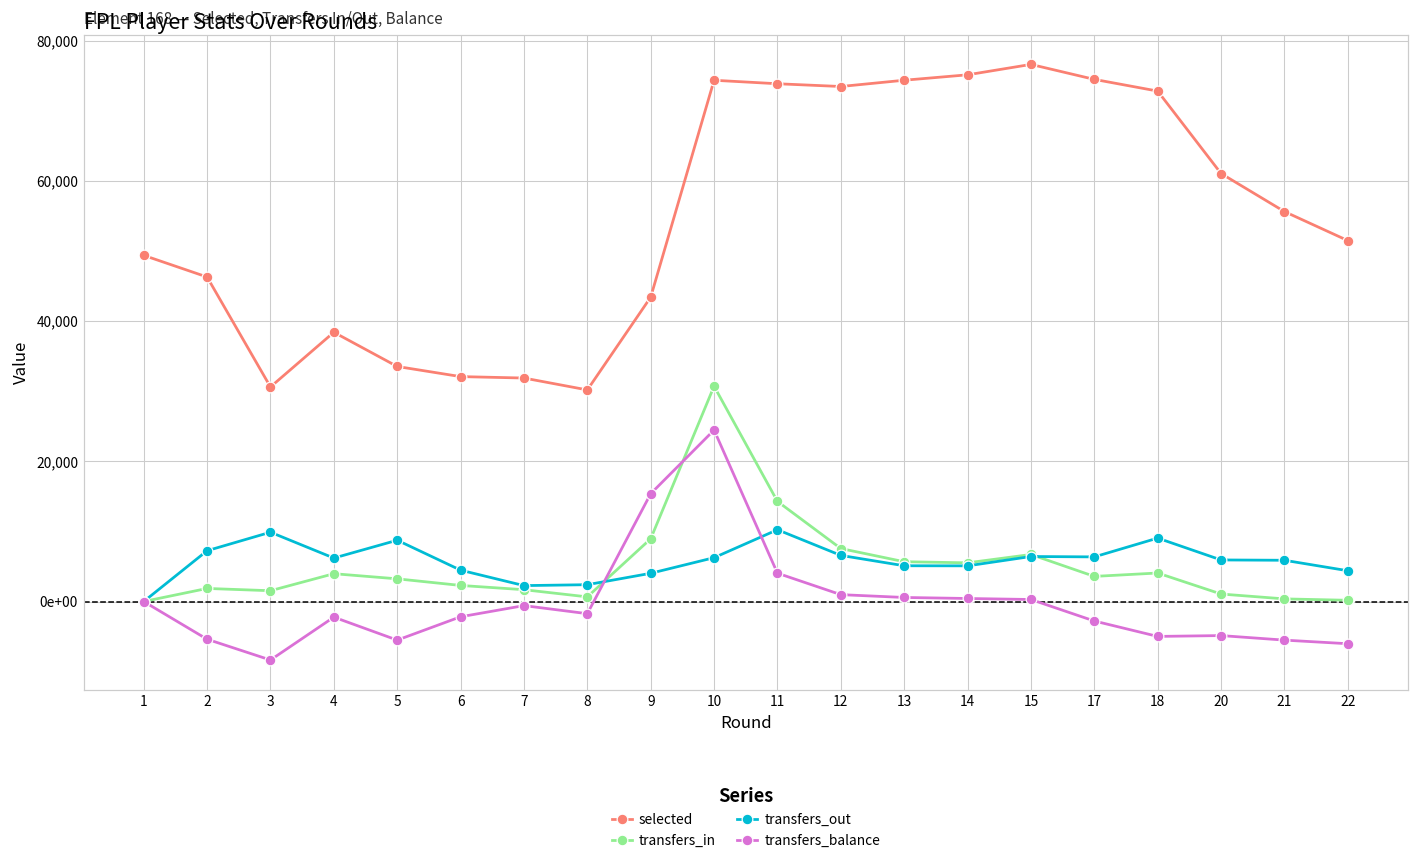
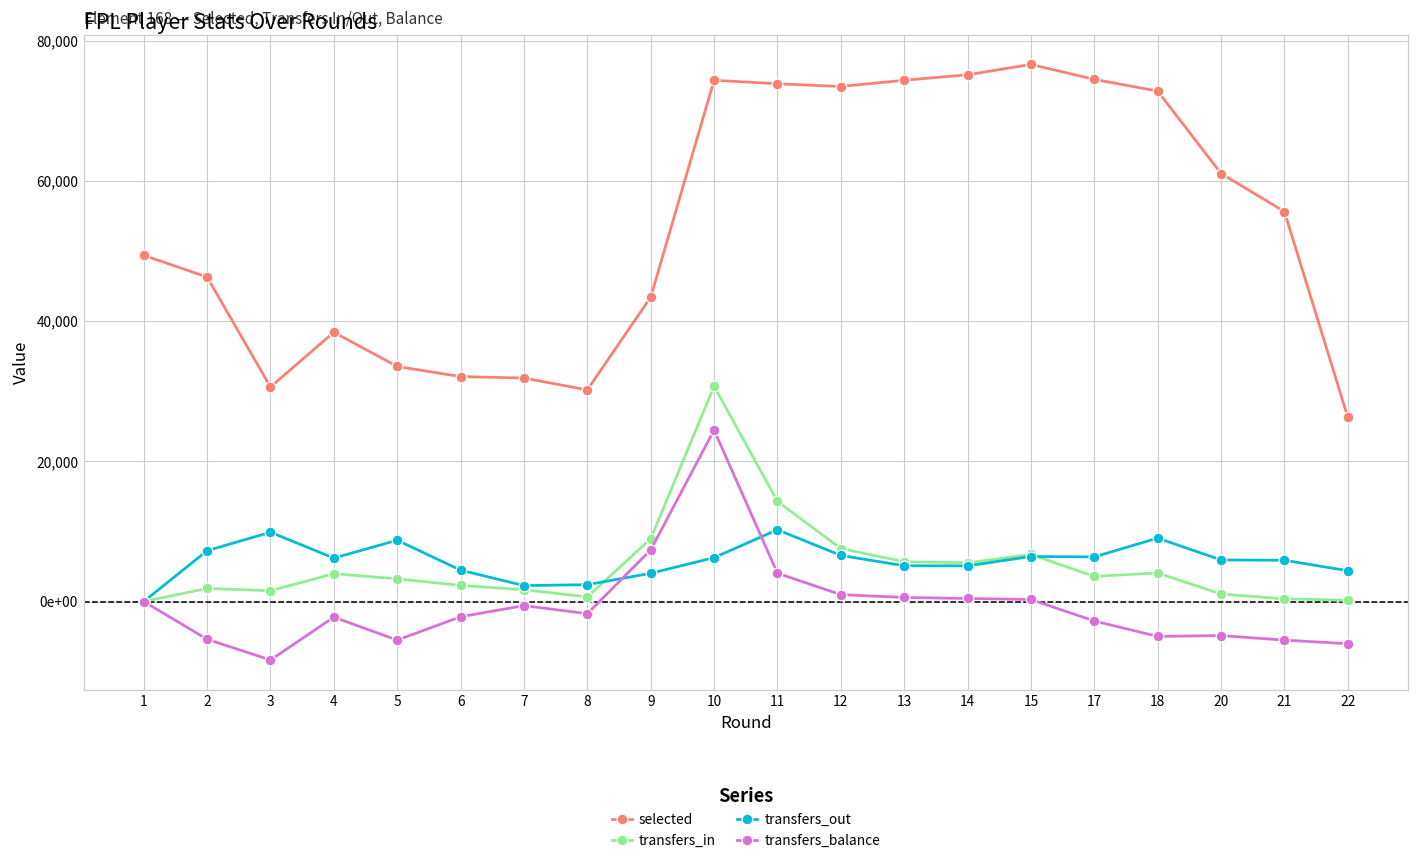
  {
    "selected": {
      "1": "49,000",
      "2": "46,000",
      "3": "31,000",
      "4": "38,000",
      "5": "34,000",
      "6": "32,000",
      "7": "32,000",
      "8": "30,000",
      "9": "43,000",
      "10": "74,000",
      "11": "74,000",
      "12": "73,000",
      "13": "74,000",
      "14": "75,000",
      "15": "77,000",
      "17": "74,000",
      "18": "73,000",
      "20": "61,000",
      "21": "56,000",
-     "22": "51,000"
+     "22": "26,000"
    },
    "transfers_in": {
      "2": "2,000",
      "3": "2,000",
      "4": "4,000",
      "5": "3,000",
      "6": "2,000",
      "7": "2,000",
      "8": "1,000",
      "9": "9,000",
      "10": "31,000",
      "11": "14,000",
      "12": "8,000",
      "13": "6,000",
      "14": "6,000",
      "17": "4,000",
      "18": "4,000",
      "20": "1,000",
      "21": "0",
      "22": "0"
    },
    "transfers_out": {
      "2": "7,000",
      "3": "10,000",
      "4": "6,000",
      "5": "9,000",
      "6": "4,000",
      "7": "2,000",
      "8": "2,000",
      "9": "4,000",
      "10": "6,000",
      "11": "10,000",
      "12": "7,000",
      "13": "5,000",
      "14": "5,000",
      "17": "6,000",
      "18": "9,000",
      "20": "6,000",
      "21": "6,000",
      "22": "4,000"
    },
    "transfers_balance": {
      "2": "-5,000",
      "3": "-8,000",
      "4": "-2,000",
      "5": "-6,000",
      "6": "-2,000",
      "7": "-1,000",
      "8": "-2,000",
-     "9": "15,000",
+     "9": "7,000",
      "10": "24,000",
      "11": "4,000",
      "12": "1,000",
      "13": "1,000",
      "14": "0",
      "15": "0",
      "17": "-3,000",
      "18": "-5,000",
      "20": "-5,000",
      "21": "-6,000",
      "22": "-6,000"
    }
  }
